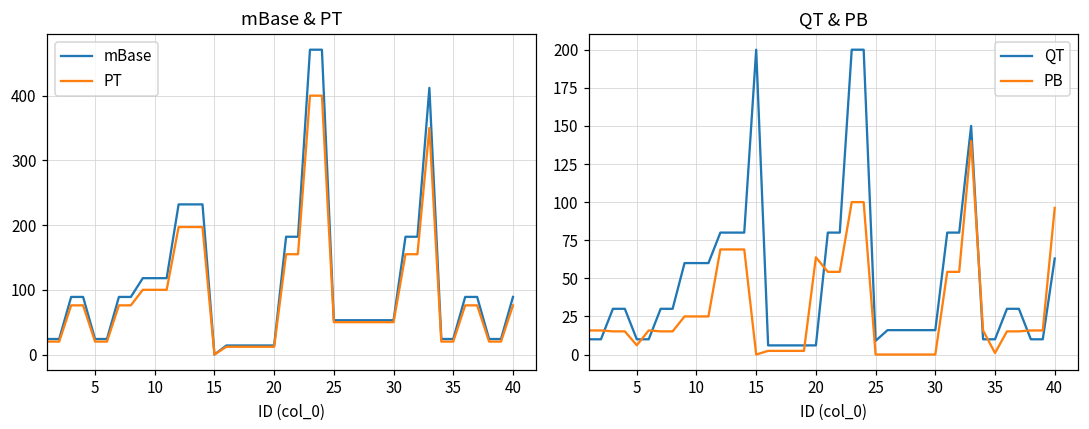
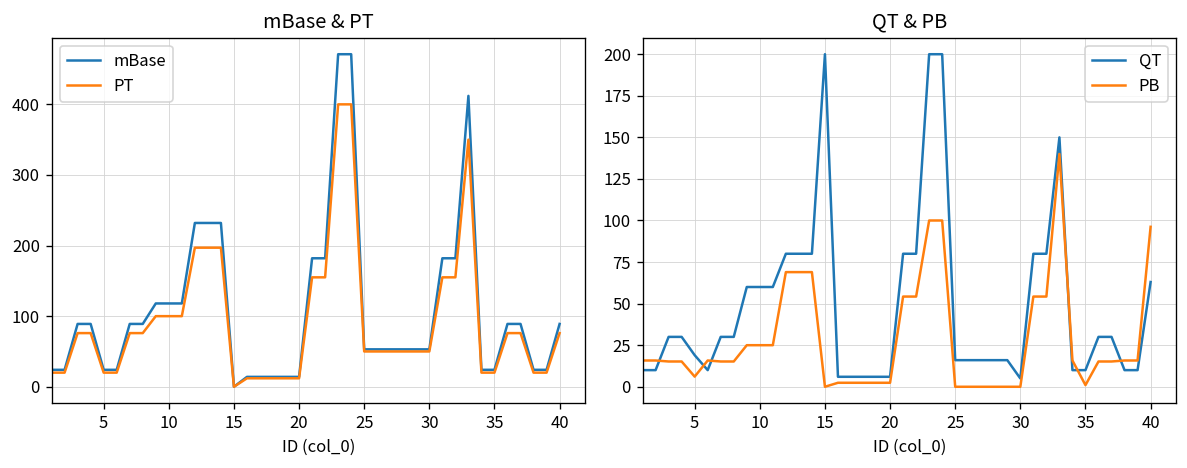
  {
    "mBase & PT": {
      "mBase": {
        "10": 120,
        "40": 90
      },
      "PT": {
        "10": 100,
        "40": 80
      }
    },
    "QT & PB": {
      "QT": {
-       "5": 10,
+       "5": 19,
        "10": 60,
        "15": 200,
        "20": 6,
-       "25": 9,
-       "30": 16,
+       "25": 16,
+       "30": 5,
        "35": 10,
        "40": 63
      },
      "PB": {
        "5": 6,
        "10": 25,
        "15": 0,
-       "20": 64,
+       "20": 2,
        "25": 0,
        "30": 0,
        "35": 1,
        "40": 96
      }
    }
  }
